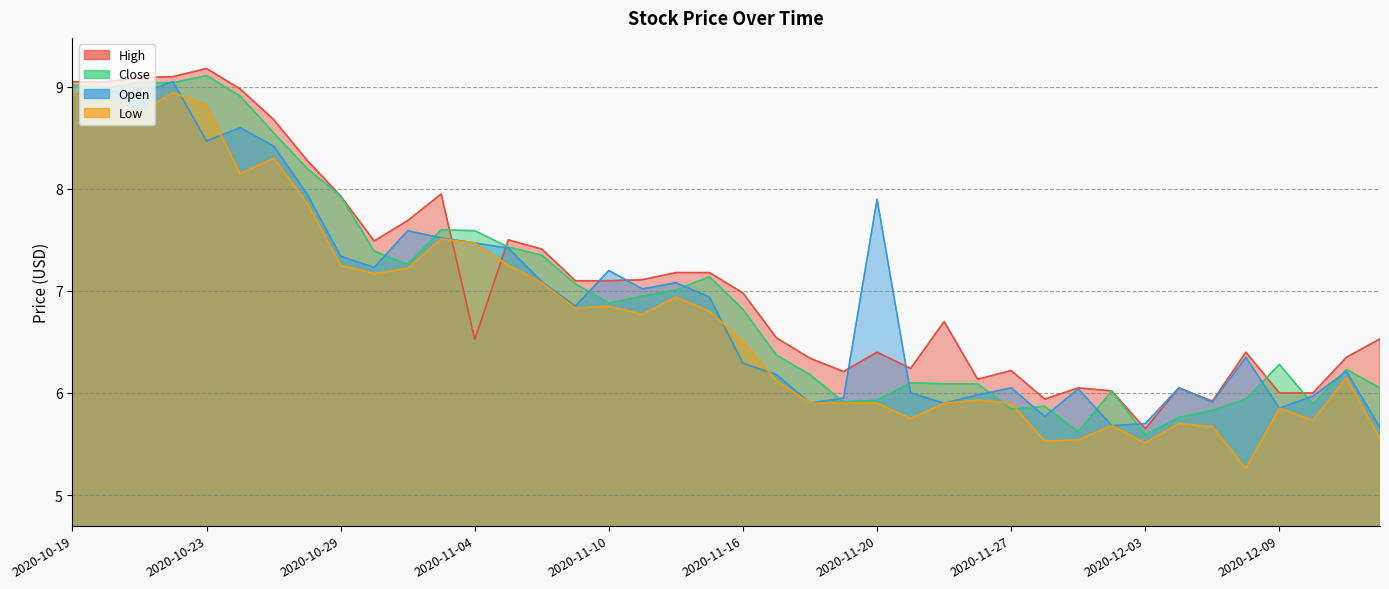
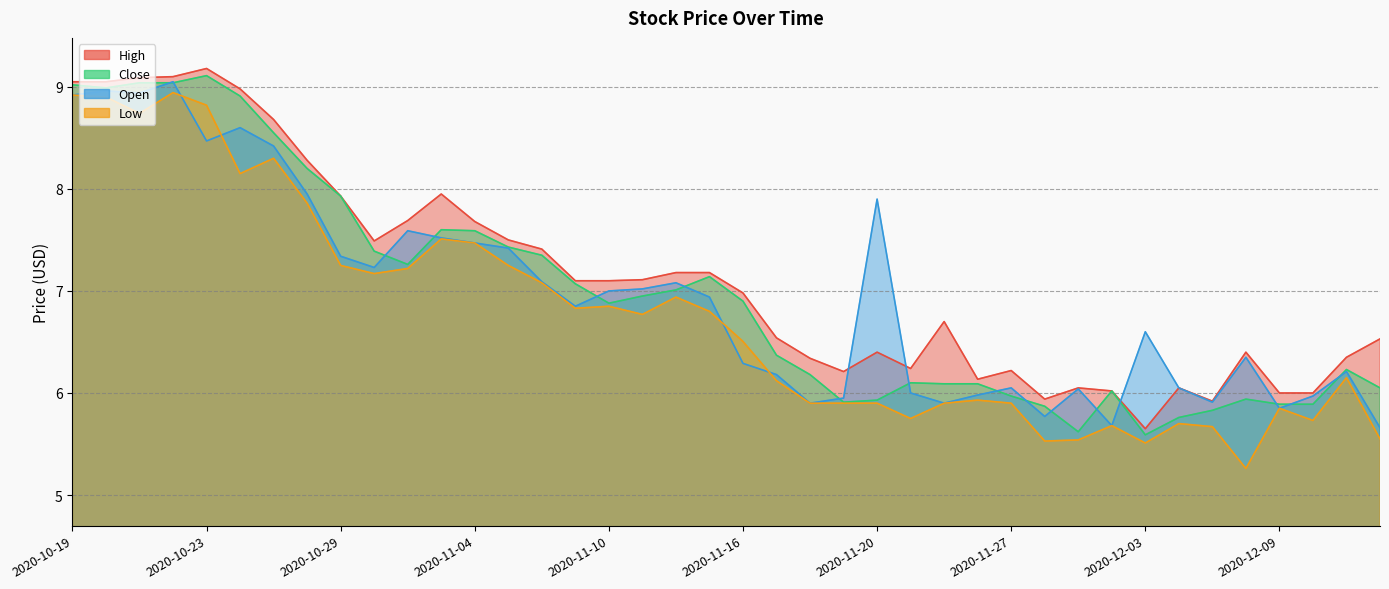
  {
    "High": {
      "2020-10-19": 9.05,
      "2020-10-23": 9.18,
-     "2020-11-04": 6.52,
+     "2020-11-04": 7.68,
      "2020-11-10": 7.10,
      "2020-11-16": 6.98,
      "2020-11-20": 6.40,
      "2020-11-27": 6.22,
      "2020-12-03": 5.65,
      "2020-12-09": 6.00
    },
    "Close": {
      "2020-10-19": 9.02,
      "2020-10-23": 9.11,
      "2020-11-04": 7.59,
      "2020-11-10": 6.88,
-     "2020-11-16": 6.82,
+     "2020-11-16": 6.90,
      "2020-11-20": 5.93,
-     "2020-11-27": 5.84,
+     "2020-11-27": 5.97,
      "2020-12-03": 5.59,
-     "2020-12-09": 6.28
+     "2020-12-09": 5.89
    },
    "Open": {
      "2020-10-23": 8.47,
      "2020-10-29": 7.34,
-     "2020-11-10": 7.2,
+     "2020-11-10": 7.0,
      "2020-11-16": 6.3,
      "2020-11-20": 7.9,
      "2020-11-27": 6.05,
-     "2020-12-03": 5.7
+     "2020-12-03": 6.6
    },
    "Low": {
      "2020-10-23": 8.82,
      "2020-10-29": 7.25,
      "2020-11-10": 6.85,
      "2020-11-16": 6.51,
      "2020-11-20": 5.90,
      "2020-11-27": 5.90,
      "2020-12-03": 5.51
    }
  }
